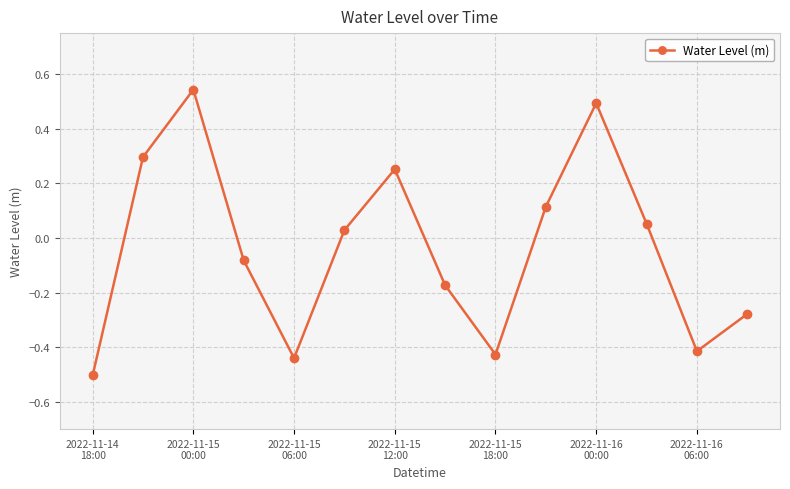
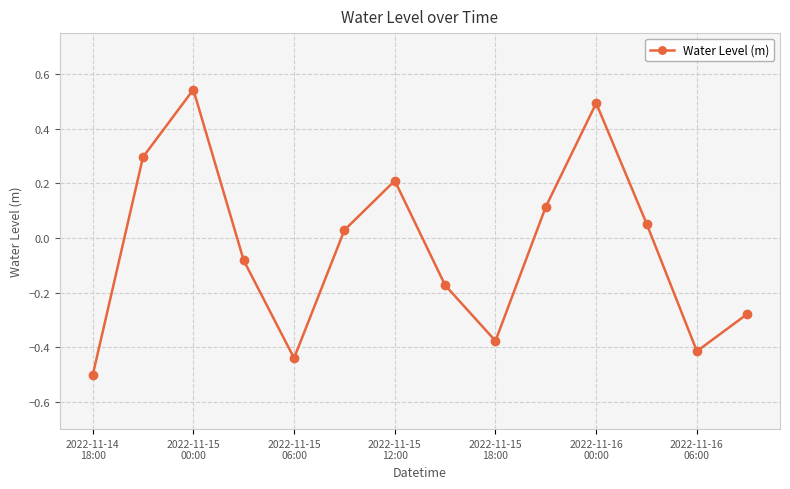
  {
    "2022-11-14 18:00": -0.50,
    "2022-11-15 00:00": 0.54,
    "2022-11-15 06:00": -0.44,
-   "2022-11-15 12:00": 0.25,
-   "2022-11-15 18:00": -0.43,
+   "2022-11-15 12:00": 0.21,
+   "2022-11-15 18:00": -0.38,
    "2022-11-16 00:00": 0.49,
    "2022-11-16 06:00": -0.41
  }
